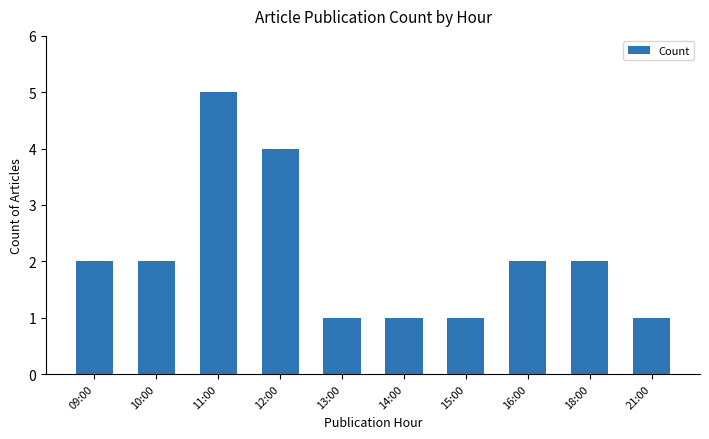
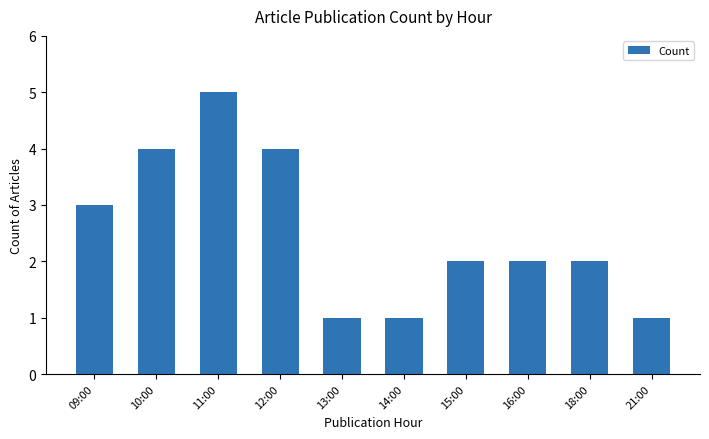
  {
-   "09:00": 2,
-   "10:00": 2,
+   "09:00": 3,
+   "10:00": 4,
    "11:00": 5,
    "12:00": 4,
    "13:00": 1,
    "14:00": 1,
-   "15:00": 1,
+   "15:00": 2,
    "16:00": 2,
    "18:00": 2,
    "21:00": 1
  }
